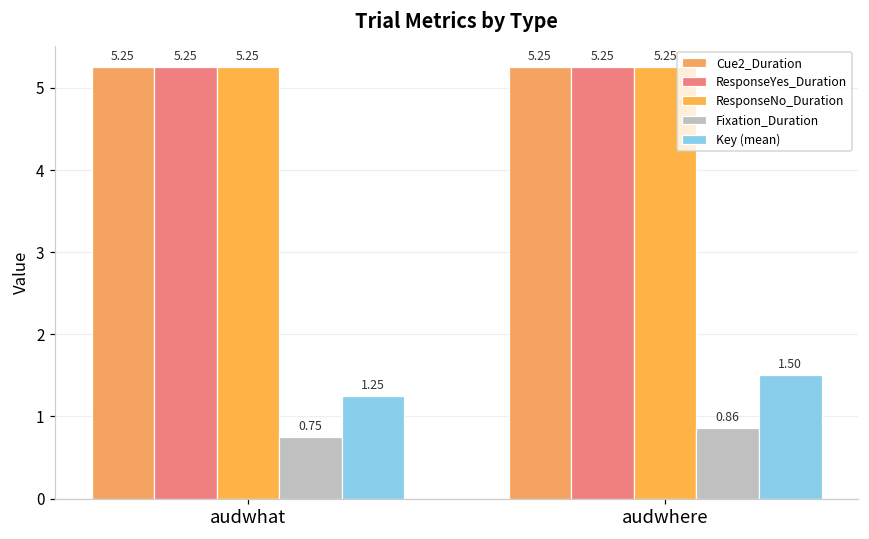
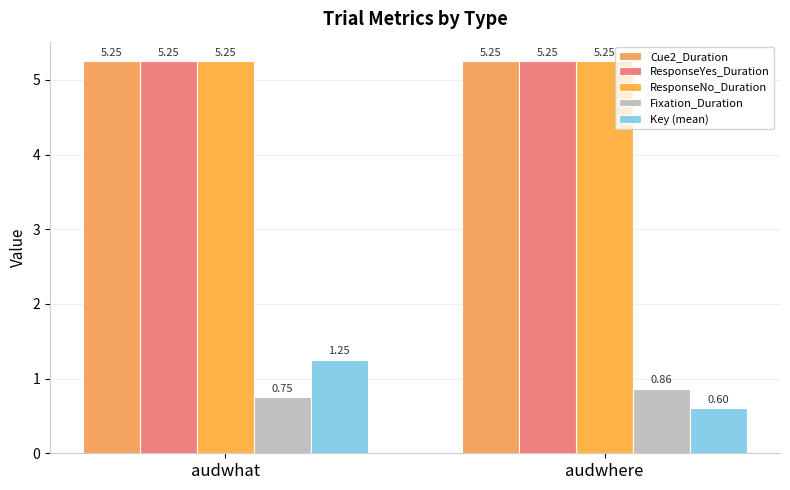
  {
    "Fixation_Duration": {
      "audwhat": 0.75,
      "audwhere": 0.86
    },
    "Key (mean)": {
      "audwhat": 1.25,
-     "audwhere": 1.50
+     "audwhere": 0.60
    }
  }
